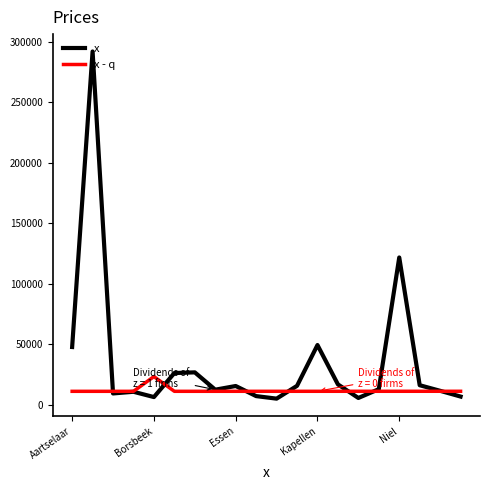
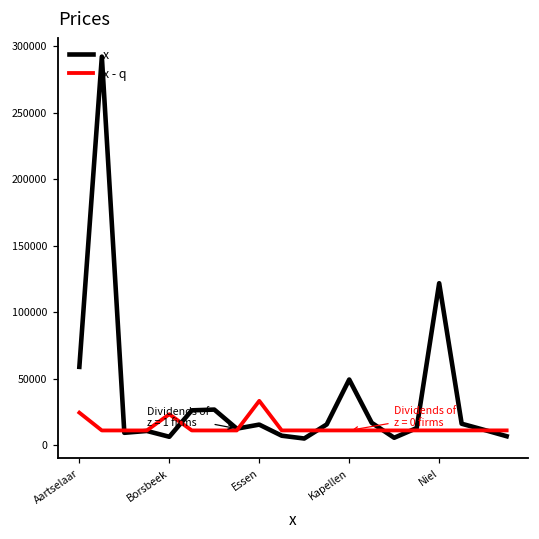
  {
    "x": {
-     "Aartselaar": 48000,
+     "Aartselaar": 59000,
      "Borsbeek": 6000,
      "Essen": 15000,
      "Kapellen": 49000,
      "Niel": 122000
    },
    "x - q": {
-     "Aartselaar": 11000,
-     "Essen": 11000,
+     "Aartselaar": 24000,
+     "Essen": 33000,
      "Kapellen": 11000
    }
  }
